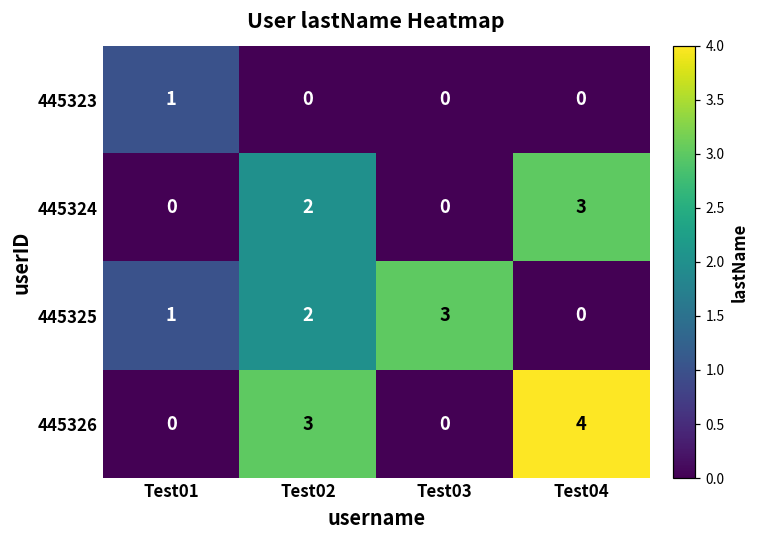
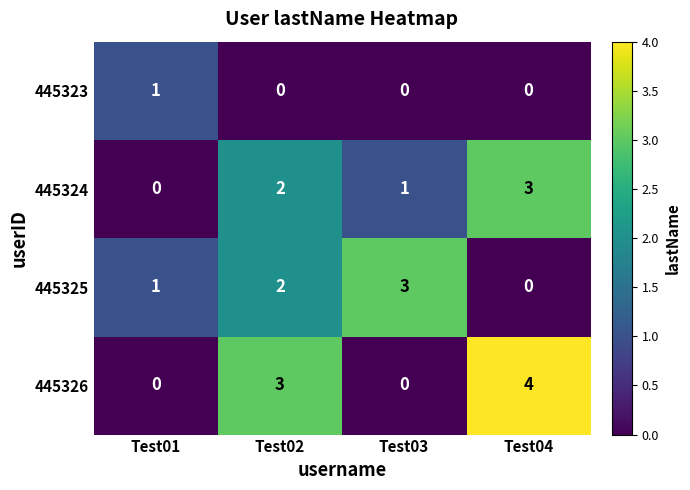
  {
    "445323": {
      "Test01": 1,
      "Test02": 0,
      "Test03": 0,
      "Test04": 0
    },
    "445324": {
      "Test01": 0,
      "Test02": 2,
-     "Test03": 0,
+     "Test03": 1,
      "Test04": 3
    },
    "445325": {
      "Test01": 1,
      "Test02": 2,
      "Test03": 3,
      "Test04": 0
    },
    "445326": {
      "Test01": 0,
      "Test02": 3,
      "Test03": 0,
      "Test04": 4
    }
  }
